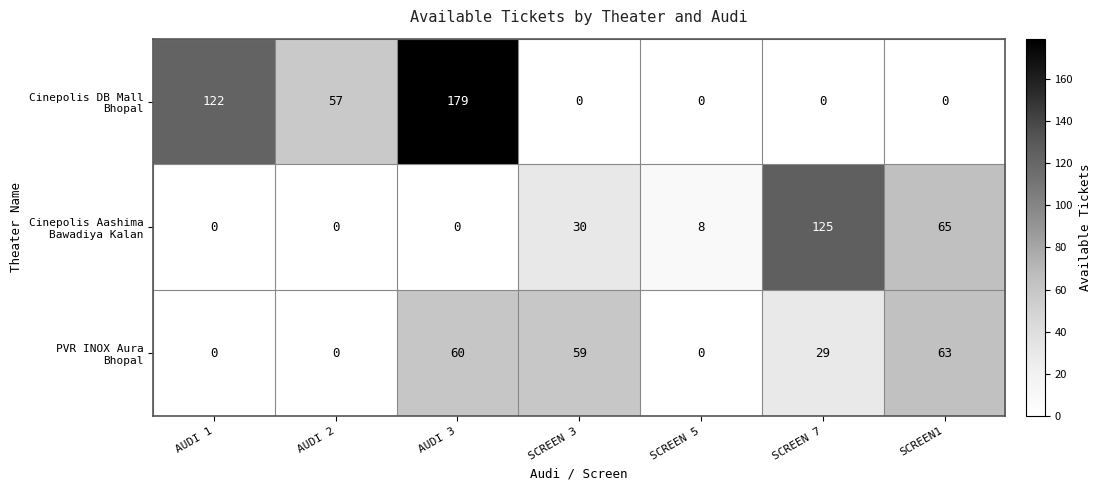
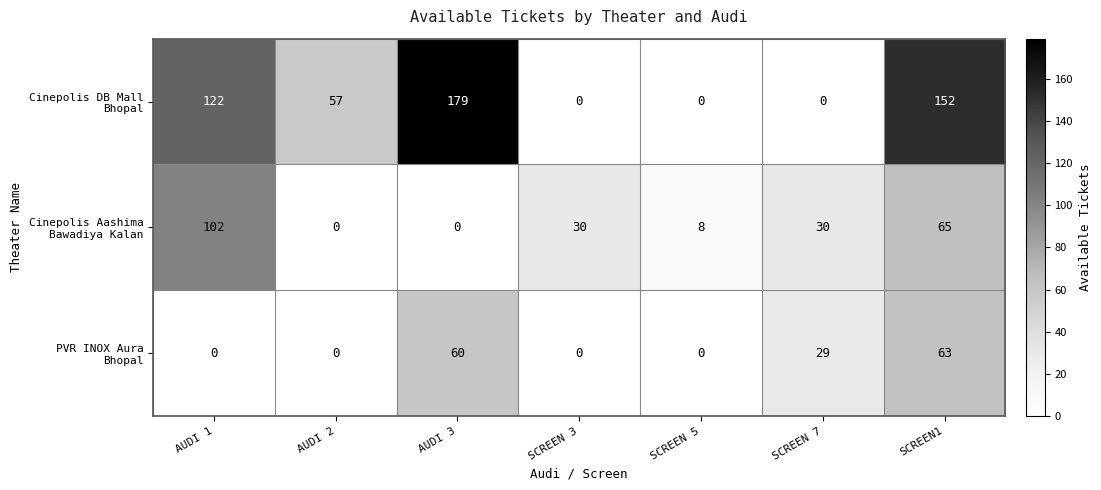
  {
    "Cinepolis DB Mall Bhopal": {
      "AUDI 1": 122,
      "AUDI 2": 57,
      "AUDI 3": 179,
      "SCREEN 3": 0,
      "SCREEN 5": 0,
      "SCREEN 7": 0,
-     "SCREEN1": 0
+     "SCREEN1": 152
    },
    "Cinepolis Aashima Bawadiya Kalan": {
-     "AUDI 1": 0,
+     "AUDI 1": 102,
      "AUDI 2": 0,
      "AUDI 3": 0,
      "SCREEN 3": 30,
      "SCREEN 5": 8,
-     "SCREEN 7": 125,
+     "SCREEN 7": 30,
      "SCREEN1": 65
    },
    "PVR INOX Aura Bhopal": {
      "AUDI 1": 0,
      "AUDI 2": 0,
      "AUDI 3": 60,
-     "SCREEN 3": 59,
+     "SCREEN 3": 0,
      "SCREEN 5": 0,
      "SCREEN 7": 29,
      "SCREEN1": 63
    }
  }
